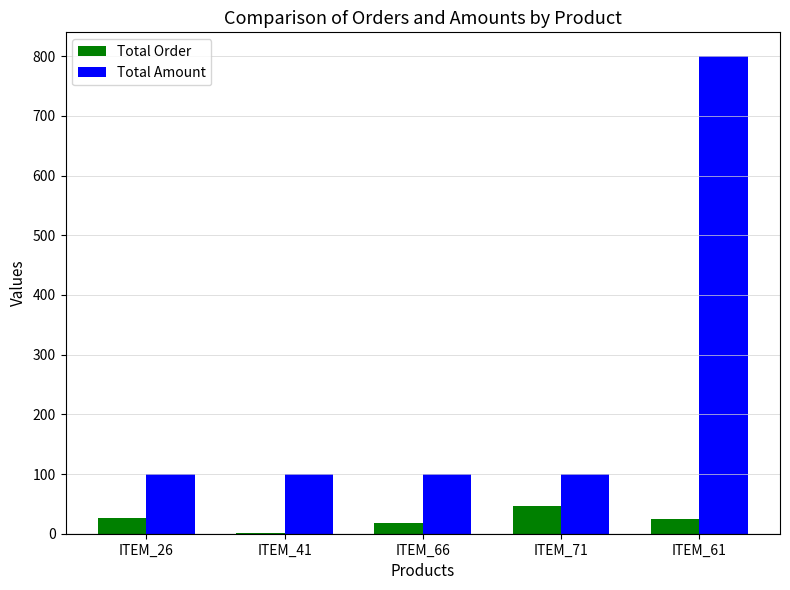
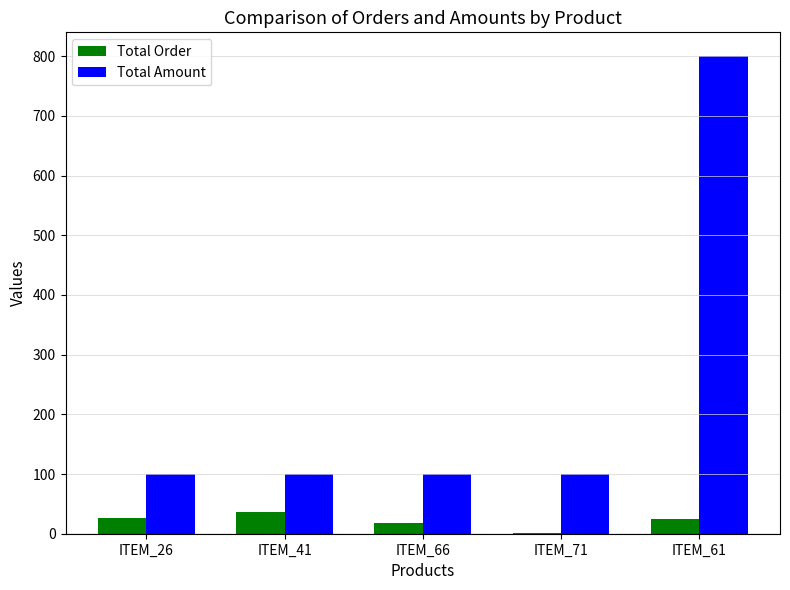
  {
    "Total Order": {
      "ITEM_26": 30,
-     "ITEM_41": 0,
+     "ITEM_41": 40,
      "ITEM_66": 20,
-     "ITEM_71": 50,
+     "ITEM_71": 0,
      "ITEM_61": 20
    },
    "Total Amount": {
      "ITEM_26": 100,
      "ITEM_41": 100,
      "ITEM_66": 100,
      "ITEM_71": 100,
      "ITEM_61": 800
    }
  }
